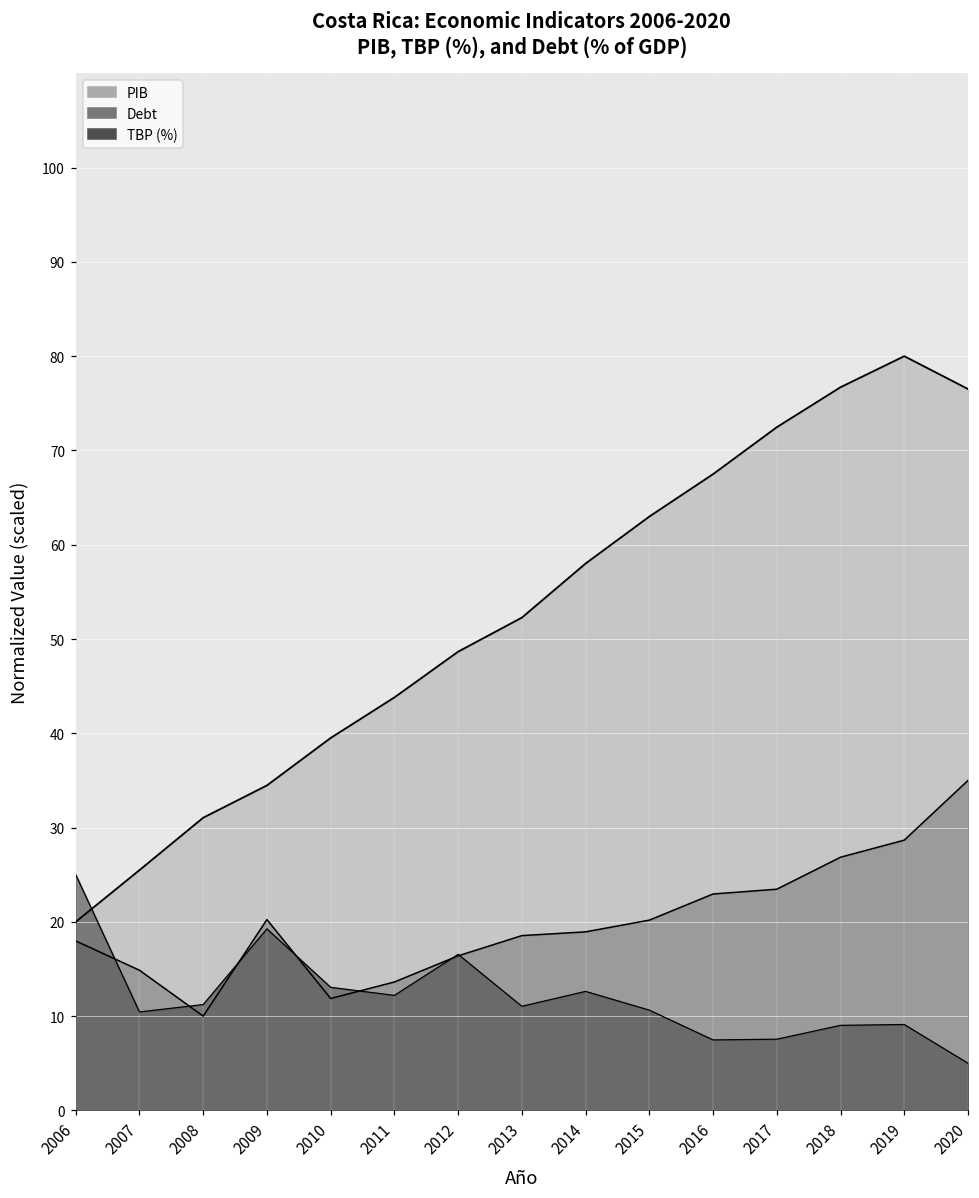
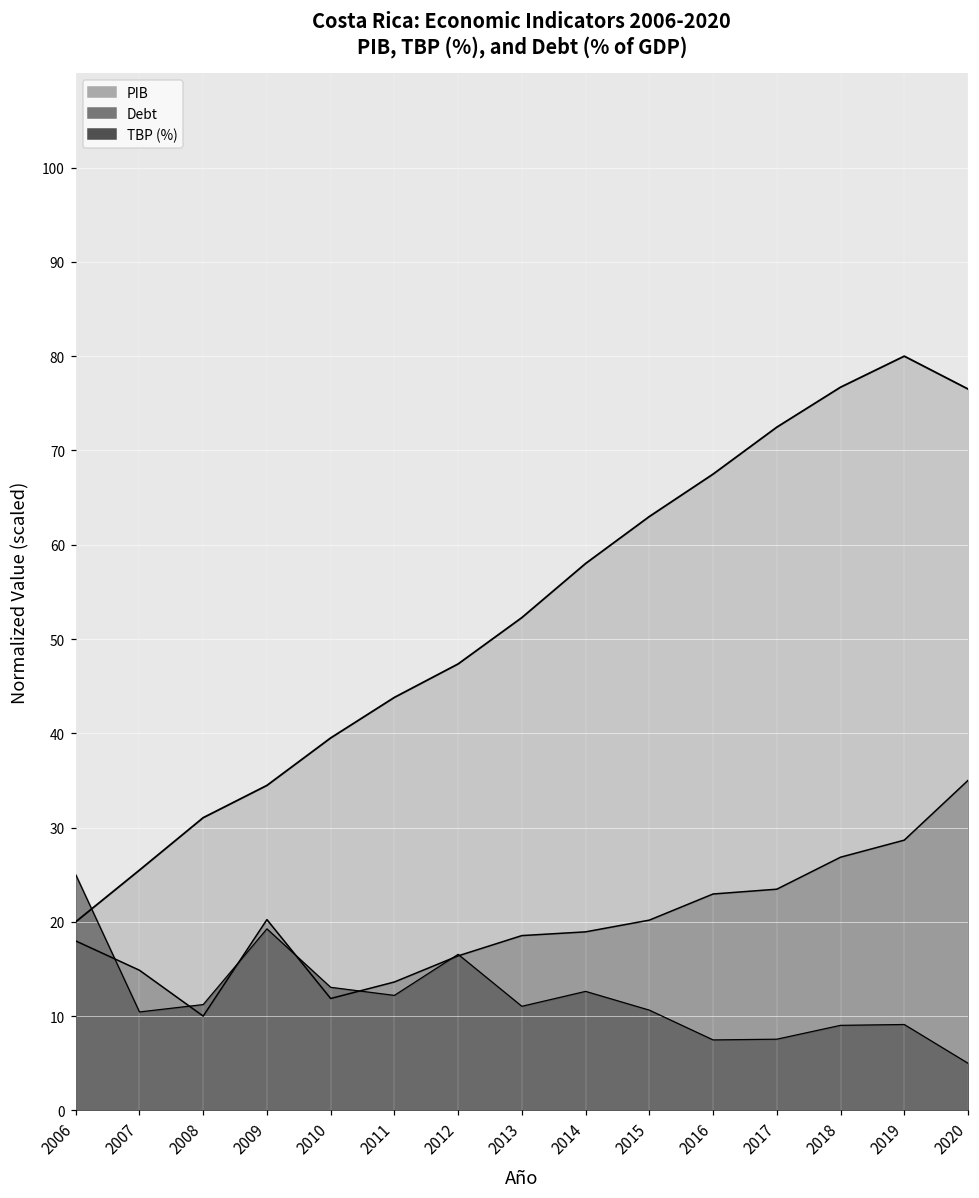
  {
    "PIB": {
      "2006": 20,
      "2007": 25,
      "2008": 31,
      "2009": 34,
      "2010": 40,
      "2011": 44,
-     "2012": 49,
+     "2012": 47,
      "2013": 52,
      "2014": 58,
      "2015": 63,
      "2016": 67,
      "2017": 72,
      "2018": 77,
      "2019": 80,
      "2020": 77
    },
    "Debt": {
      "2006": 18,
      "2007": 15,
      "2008": 10,
      "2009": 20,
      "2010": 12,
      "2011": 14,
      "2013": 19,
      "2014": 19,
      "2015": 20,
      "2016": 23,
      "2017": 23,
      "2018": 27,
      "2019": 29,
      "2020": 35
    },
    "TBP (%)": {
      "2006": 25,
      "2007": 10,
      "2008": 11,
      "2009": 19,
      "2010": 13,
      "2011": 12,
      "2013": 11,
      "2014": 13,
      "2015": 11,
      "2016": 7,
      "2017": 8,
      "2018": 9,
      "2019": 9,
      "2020": 5
    }
  }
